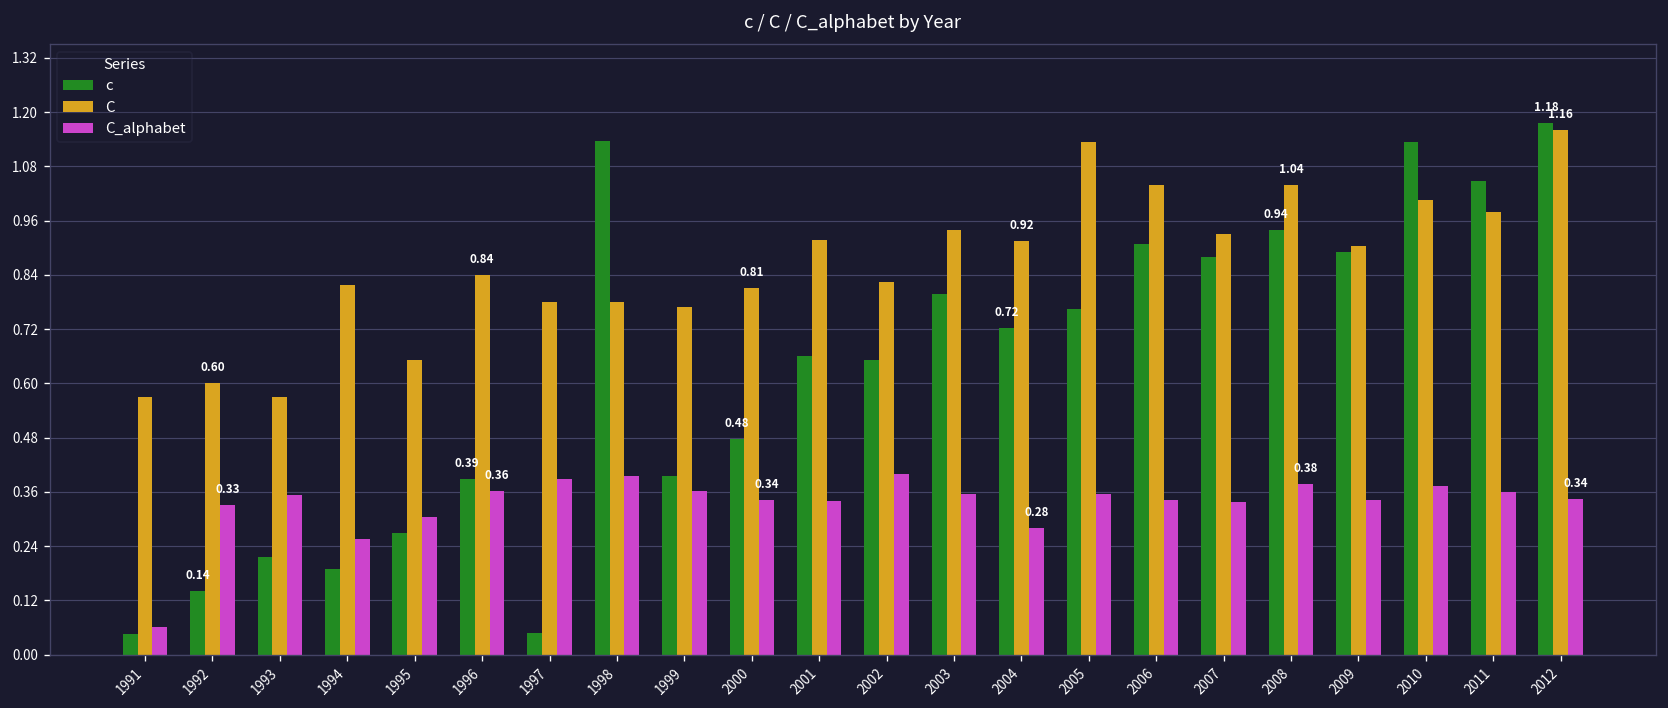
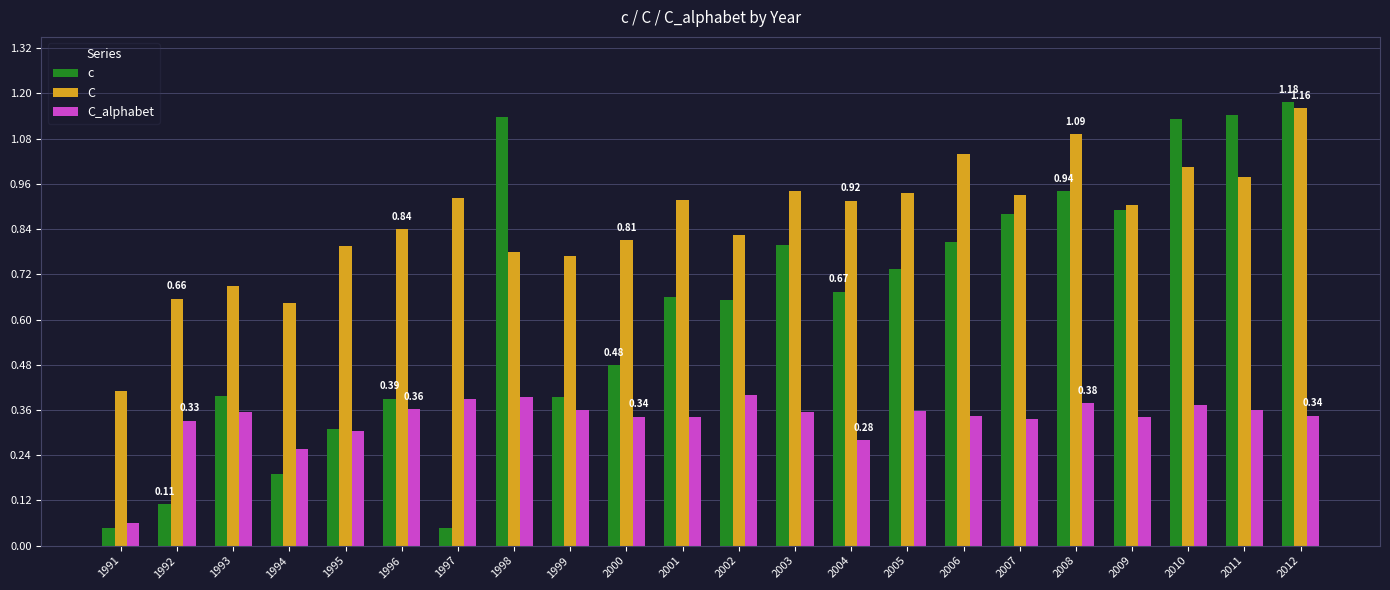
  {
    "c": {
-     "1992": 0.14,
-     "1993": 0.22,
-     "1995": 0.27,
+     "1992": 0.11,
+     "1993": 0.40,
+     "1995": 0.31,
      "1996": 0.39,
      "2000": 0.48,
-     "2004": 0.72,
-     "2005": 0.77,
-     "2006": 0.91,
+     "2004": 0.67,
+     "2005": 0.73,
+     "2006": 0.81,
      "2008": 0.94,
-     "2011": 1.05
+     "2011": 1.14
    },
    "C": {
-     "1991": 0.57,
-     "1992": 0.60,
-     "1993": 0.57,
-     "1994": 0.82,
-     "1995": 0.65,
+     "1991": 0.41,
+     "1992": 0.66,
+     "1993": 0.69,
+     "1994": 0.64,
+     "1995": 0.80,
      "1996": 0.84,
-     "1997": 0.78,
+     "1997": 0.92,
      "2000": 0.81,
      "2004": 0.92,
-     "2005": 1.13,
-     "2008": 1.04
+     "2005": 0.94,
+     "2008": 1.09
    },
    "C_alphabet": {
      "1992": 0.33,
      "1996": 0.36,
      "2000": 0.34,
      "2004": 0.28,
      "2008": 0.38,
      "2012": 0.34
    }
  }
